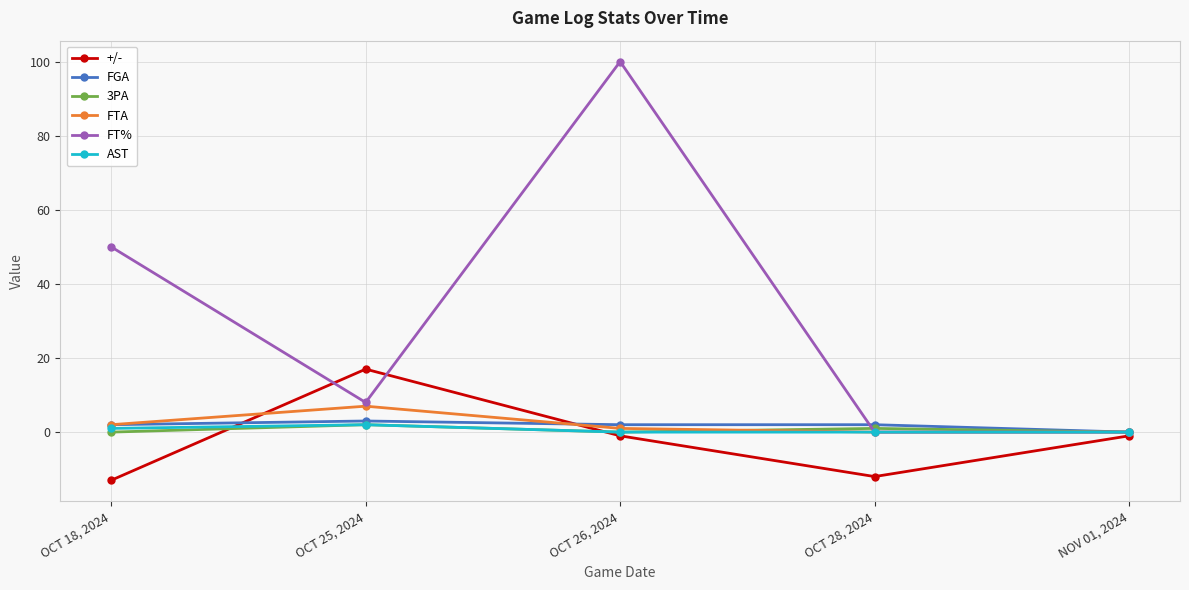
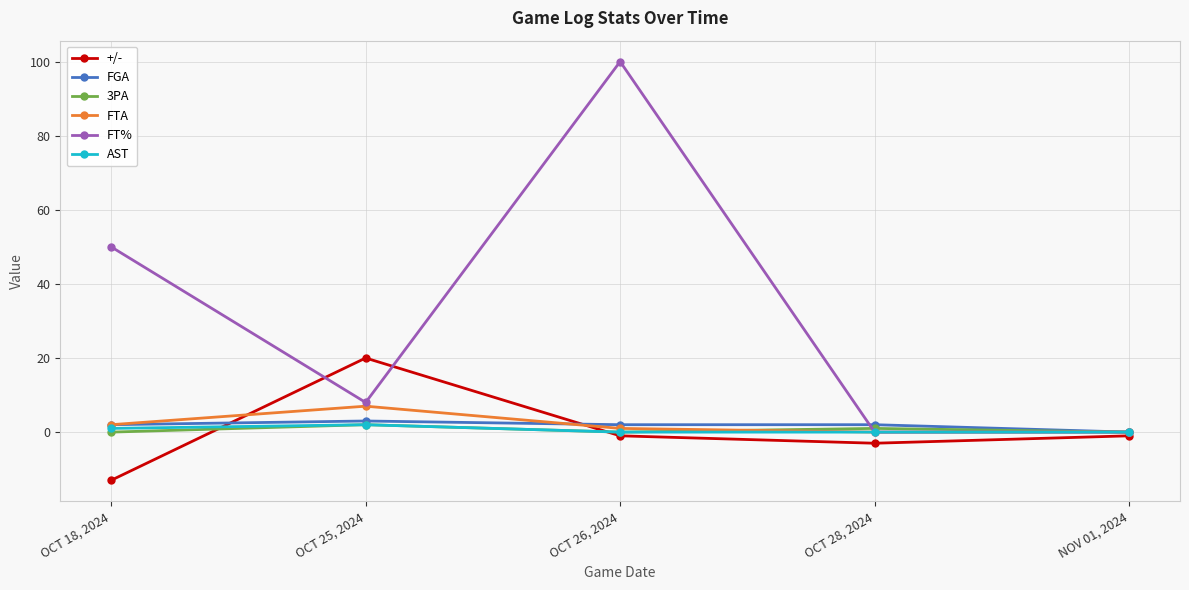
  {
    "+/-": {
      "OCT 18, 2024": -13,
-     "OCT 25, 2024": 17,
+     "OCT 25, 2024": 20,
      "OCT 26, 2024": -1,
-     "OCT 28, 2024": -12,
+     "OCT 28, 2024": -3,
      "NOV 01, 2024": -1
    },
    "FGA": {
      "OCT 25, 2024": 3,
      "OCT 26, 2024": 2,
      "OCT 28, 2024": 2
    },
    "3PA": {
      "OCT 18, 2024": 0,
      "OCT 28, 2024": 1
    },
    "FTA": {
      "OCT 25, 2024": 7,
      "OCT 26, 2024": 1
    },
    "FT%": {
      "OCT 18, 2024": 50,
      "OCT 25, 2024": 8,
      "OCT 26, 2024": 100
    },
    "AST": {
      "OCT 18, 2024": 1
    }
  }
